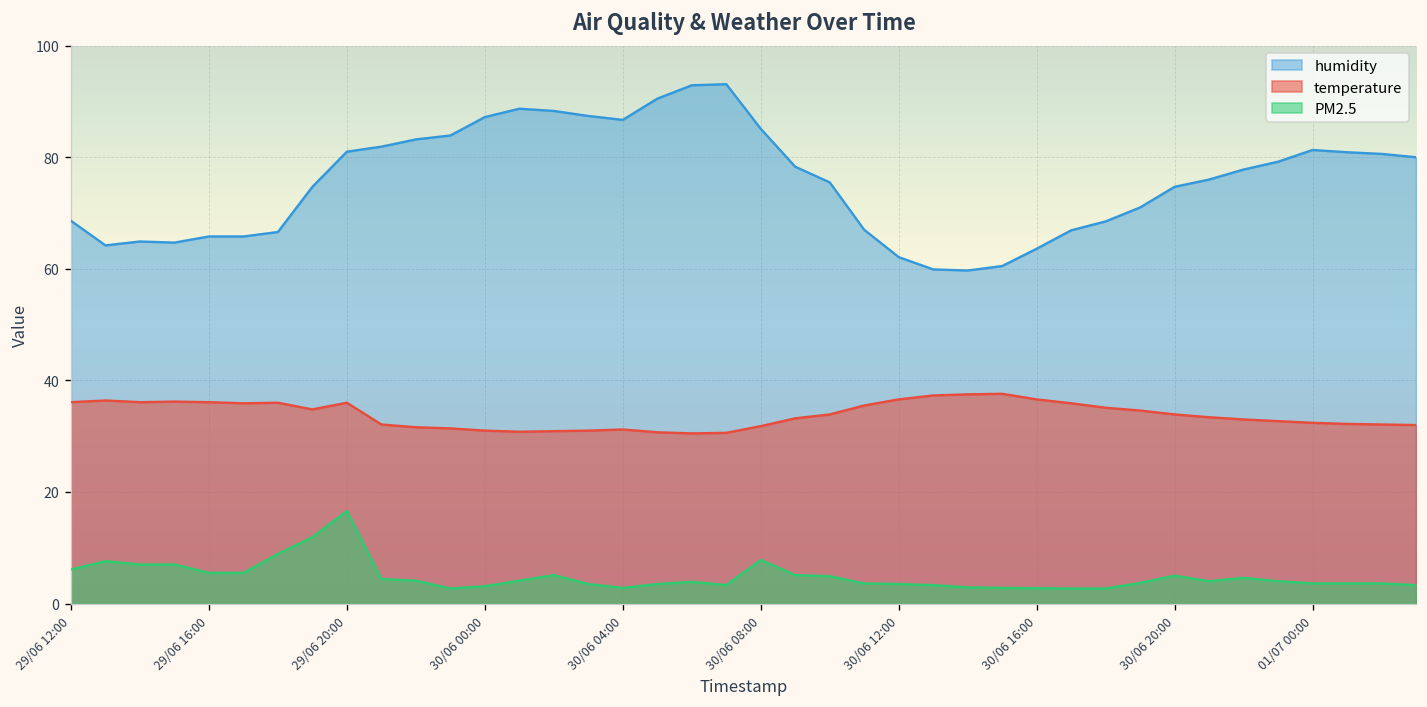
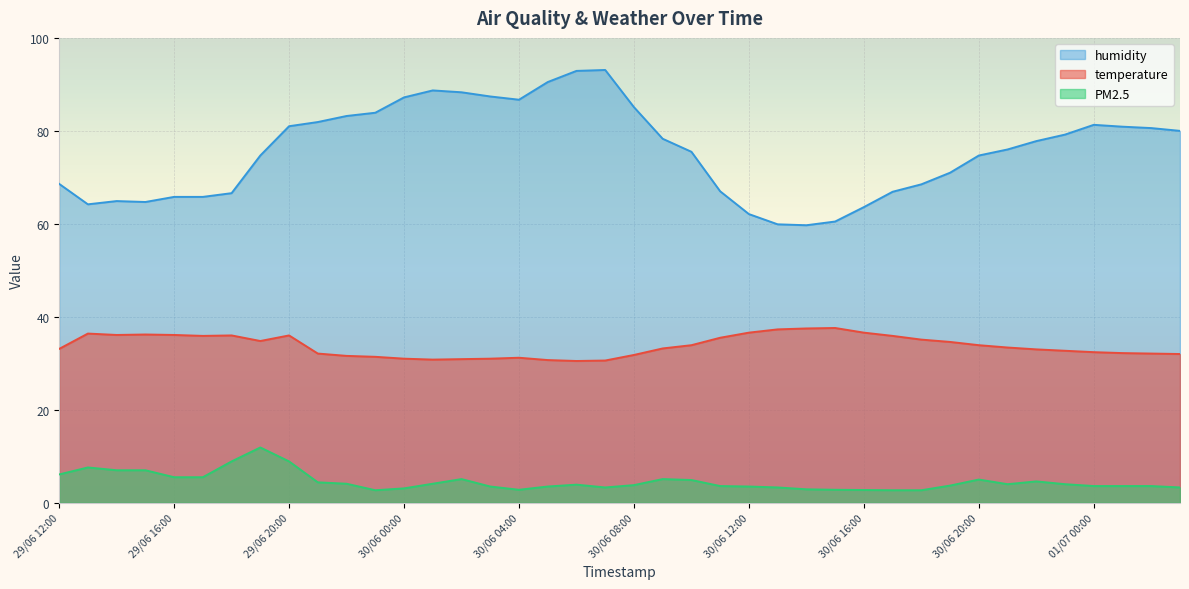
  {
    "humidity": {
      "29/06 12:00": 69,
      "29/06 16:00": 66,
      "29/06 20:00": 81,
      "30/06 00:00": 87,
      "30/06 04:00": 87,
      "30/06 08:00": 85,
      "30/06 12:00": 62,
      "30/06 16:00": 64,
      "30/06 20:00": 75,
      "01/07 00:00": 81
    },
    "temperature": {
-     "29/06 12:00": 36,
+     "29/06 12:00": 33,
      "29/06 16:00": 36,
      "29/06 20:00": 36,
      "30/06 00:00": 31,
      "30/06 04:00": 31,
      "30/06 08:00": 32,
      "30/06 12:00": 37,
      "30/06 16:00": 37,
      "30/06 20:00": 34,
      "01/07 00:00": 32
    },
    "PM2.5": {
      "29/06 12:00": 6,
      "29/06 16:00": 6,
-     "29/06 20:00": 17,
+     "29/06 20:00": 9,
      "30/06 00:00": 3,
      "30/06 04:00": 3,
-     "30/06 08:00": 8,
+     "30/06 08:00": 4,
      "30/06 12:00": 4,
      "30/06 16:00": 3,
      "30/06 20:00": 5,
      "01/07 00:00": 4
    }
  }
